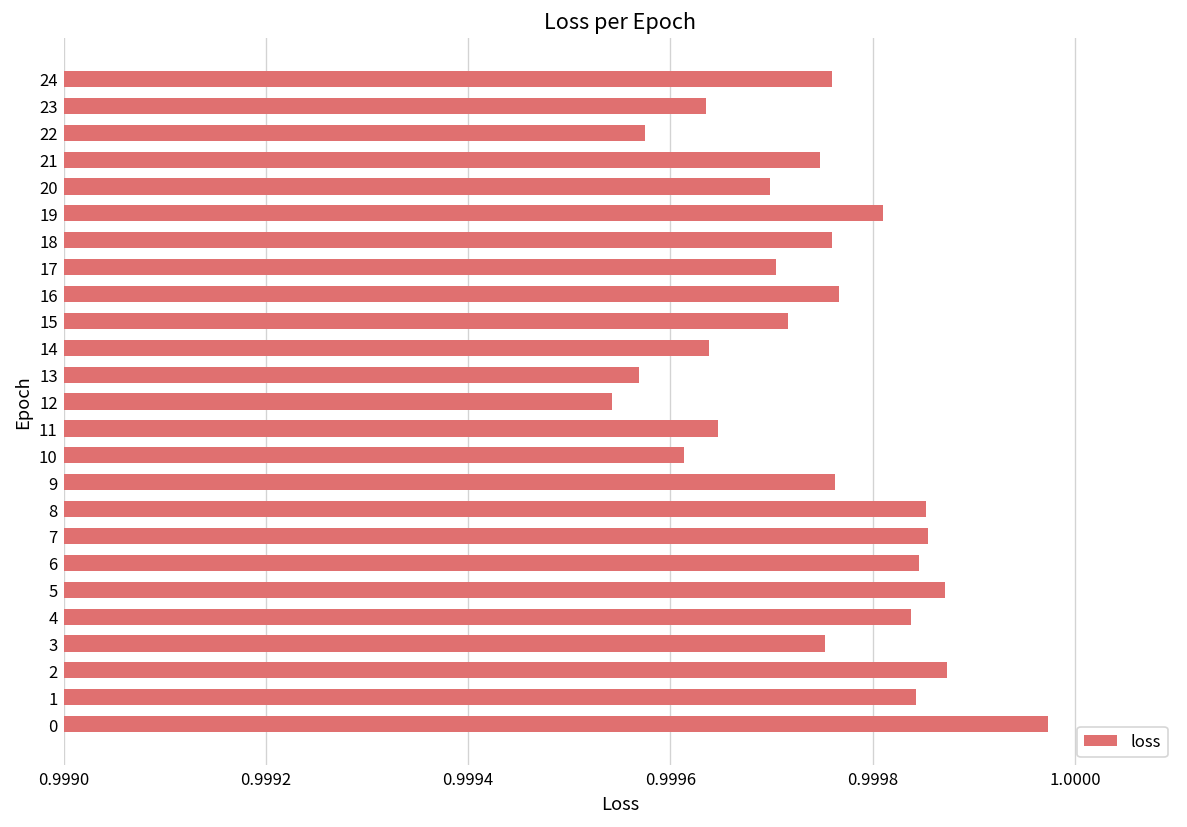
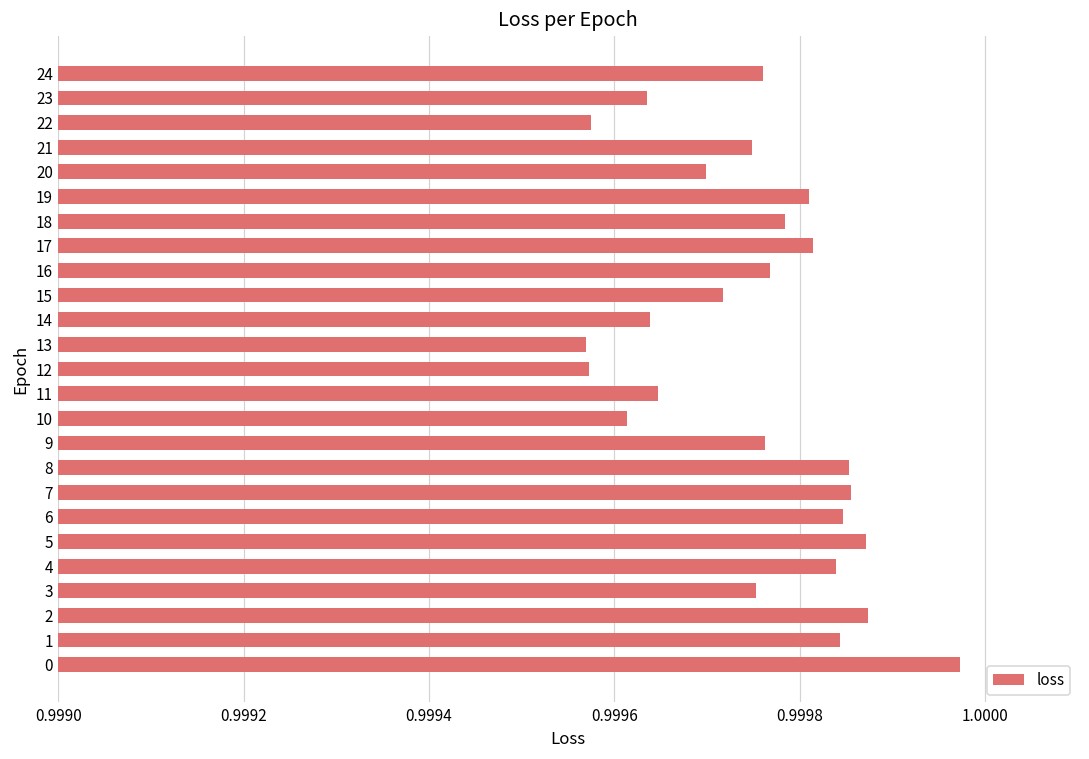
  {
    "24": 0.99976,
    "23": 0.99964,
    "22": 0.99957,
    "21": 0.99975,
    "20": 0.99970,
    "19": 0.99981,
-   "18": 0.99976,
-   "17": 0.99970,
+   "18": 0.99978,
+   "17": 0.99981,
    "16": 0.99977,
    "15": 0.99972,
    "14": 0.99964,
    "13": 0.99957,
-   "12": 0.99954,
+   "12": 0.99957,
    "11": 0.99965,
    "10": 0.99961,
    "9": 0.99976,
    "8": 0.99985,
    "7": 0.99985,
    "6": 0.99985,
    "5": 0.99987,
    "4": 0.99984,
    "3": 0.99975,
    "2": 0.99987,
    "1": 0.99984,
    "0": 0.99997
  }
